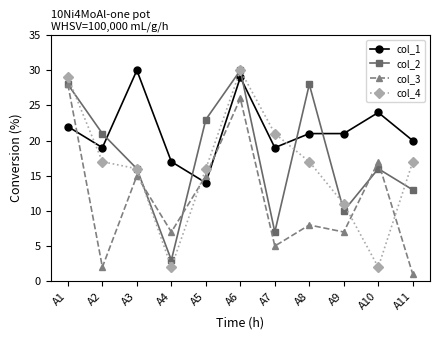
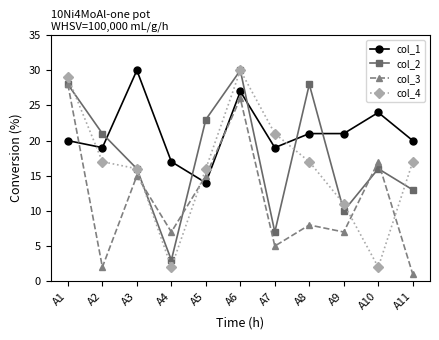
  {
    "col_1": {
-     "A1": 22,
+     "A1": 20,
      "A2": 19,
      "A3": 30,
      "A4": 17,
      "A5": 14,
-     "A6": 29,
+     "A6": 27,
      "A7": 19,
      "A8": 21,
      "A9": 21,
      "A10": 24,
      "A11": 20
    },
    "col_4": {
      "A1": 29,
      "A2": 17,
      "A4": 2,
      "A5": 16,
      "A7": 21,
      "A8": 17,
      "A9": 11,
      "A10": 2,
      "A11": 17
    }
  }
